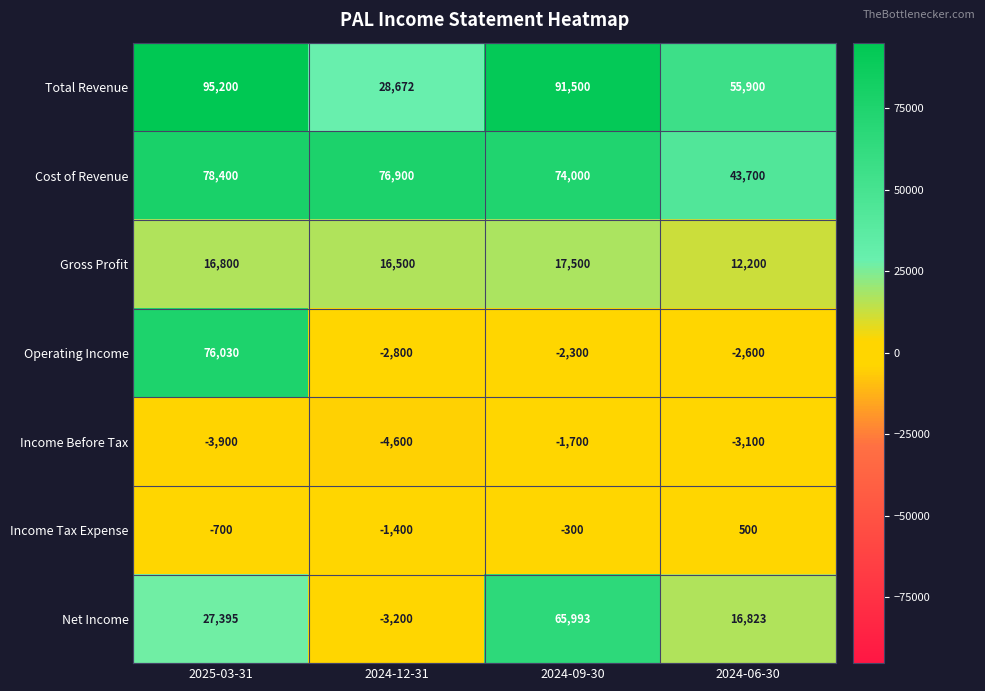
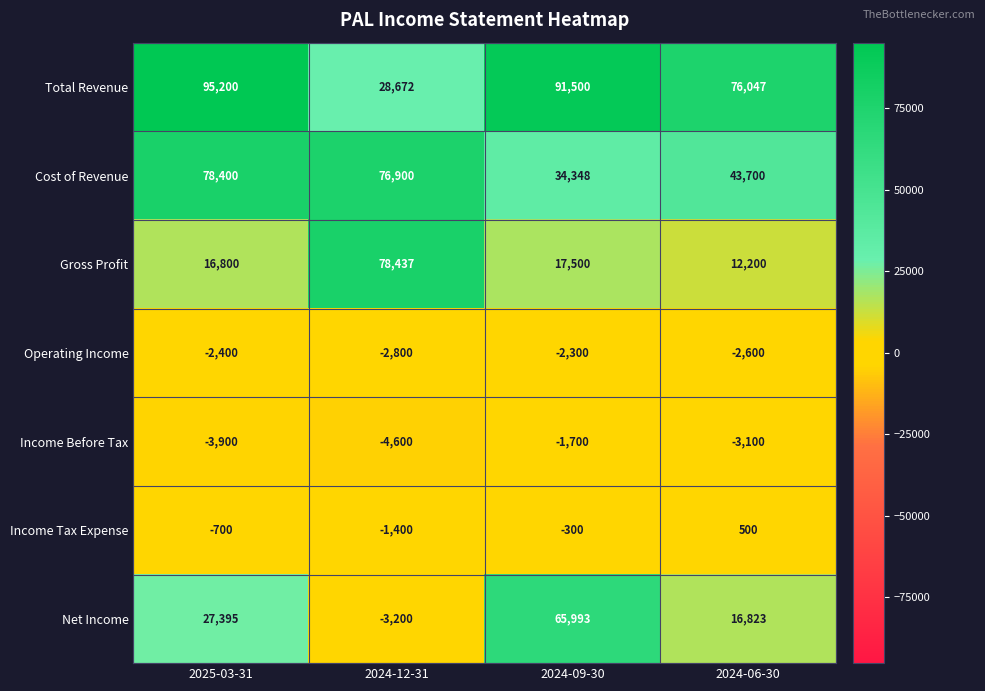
  {
    "Total Revenue": {
      "2025-03-31": "95,200",
      "2024-12-31": "28,672",
      "2024-09-30": "91,500",
-     "2024-06-30": "55,900"
+     "2024-06-30": "76,047"
    },
    "Cost of Revenue": {
      "2025-03-31": "78,400",
      "2024-12-31": "76,900",
-     "2024-09-30": "74,000",
+     "2024-09-30": "34,348",
      "2024-06-30": "43,700"
    },
    "Gross Profit": {
      "2025-03-31": "16,800",
-     "2024-12-31": "16,500",
+     "2024-12-31": "78,437",
      "2024-09-30": "17,500",
      "2024-06-30": "12,200"
    },
    "Operating Income": {
-     "2025-03-31": "76,030",
+     "2025-03-31": "-2,400",
      "2024-12-31": "-2,800",
      "2024-09-30": "-2,300",
      "2024-06-30": "-2,600"
    },
    "Income Before Tax": {
      "2025-03-31": "-3,900",
      "2024-12-31": "-4,600",
      "2024-09-30": "-1,700",
      "2024-06-30": "-3,100"
    },
    "Income Tax Expense": {
      "2025-03-31": "-700",
      "2024-12-31": "-1,400",
      "2024-09-30": "-300",
      "2024-06-30": "500"
    },
    "Net Income": {
      "2025-03-31": "27,395",
      "2024-12-31": "-3,200",
      "2024-09-30": "65,993",
      "2024-06-30": "16,823"
    }
  }
